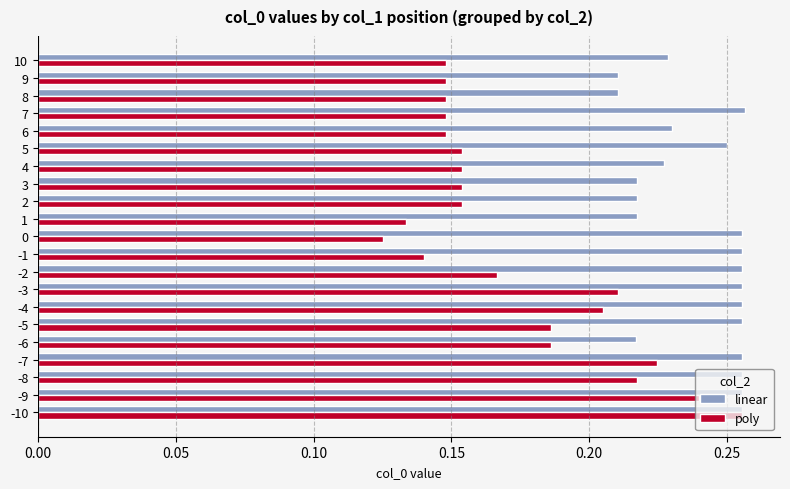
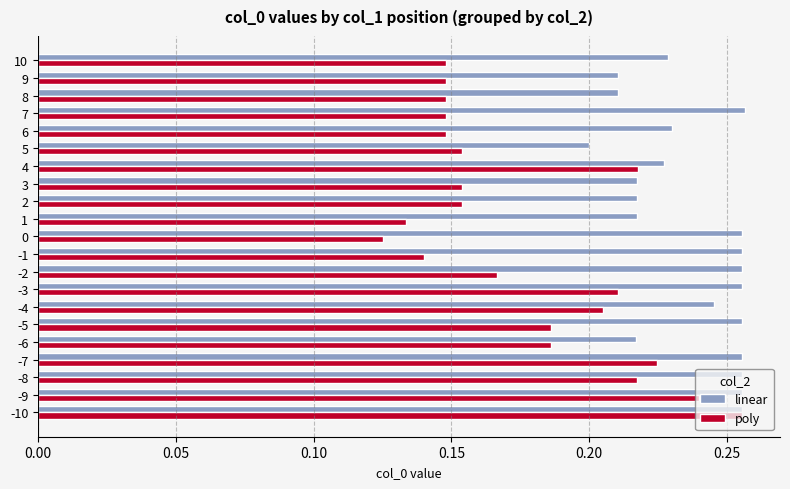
  {
    "linear": {
      "10": 0.229,
      "9": 0.211,
      "8": 0.211,
      "7": 0.256,
      "6": 0.230,
-     "5": 0.25,
+     "5": 0.20,
      "4": 0.227,
      "3": 0.217,
      "2": 0.217,
      "1": 0.217,
      "0": 0.255,
      "-1": 0.255,
      "-2": 0.255,
      "-3": 0.255,
-     "-4": 0.255,
+     "-4": 0.245,
      "-5": 0.255,
      "-6": 0.217,
      "-7": 0.255
    },
    "poly": {
      "10": 0.148,
      "9": 0.148,
      "8": 0.148,
      "7": 0.148,
      "6": 0.148,
      "5": 0.154,
-     "4": 0.154,
+     "4": 0.218,
      "3": 0.154,
      "2": 0.154,
      "1": 0.133,
      "0": 0.125,
      "-1": 0.140,
      "-2": 0.167,
      "-3": 0.211,
      "-4": 0.205,
      "-5": 0.186,
      "-6": 0.186,
      "-7": 0.225,
      "-8": 0.217
    }
  }
